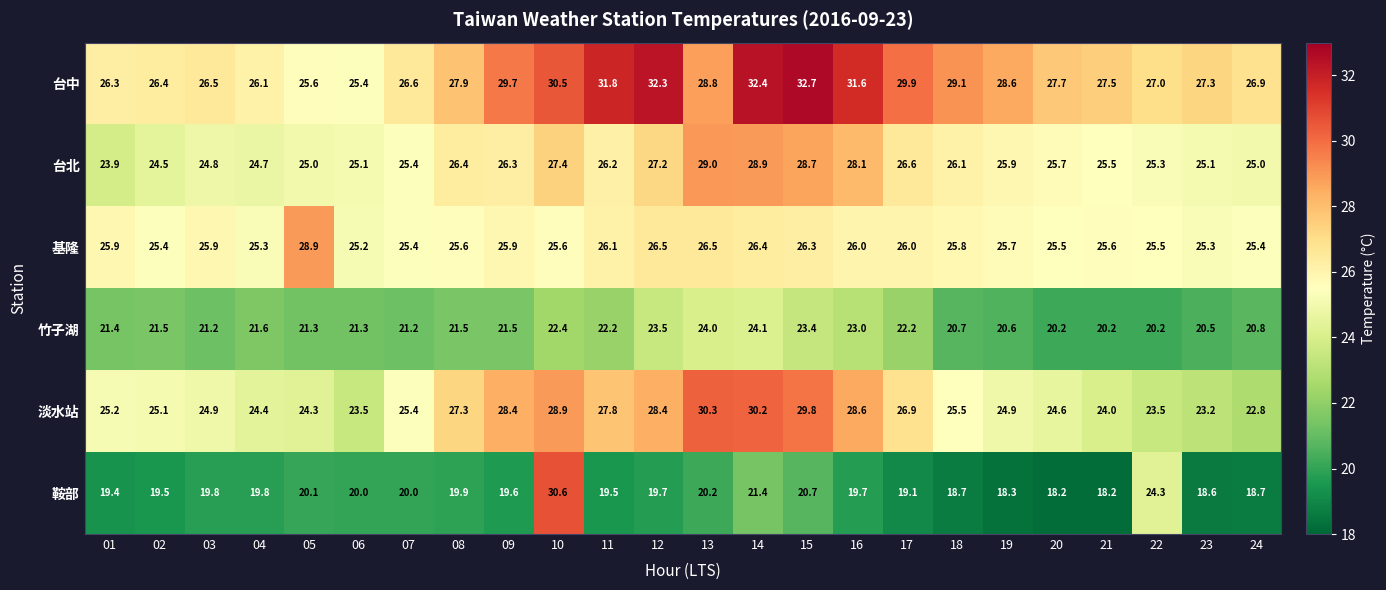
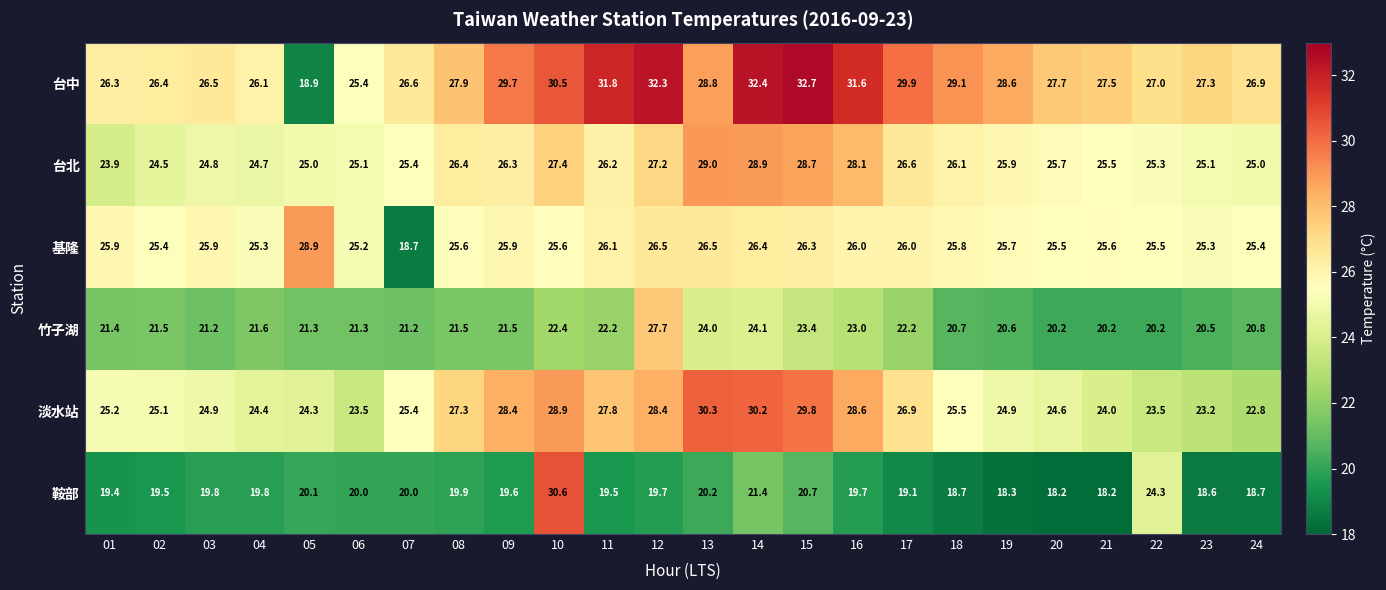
  {
    "台中": {
      "01": 26.3,
      "02": 26.4,
      "03": 26.5,
      "04": 26.1,
-     "05": 25.6,
+     "05": 18.9,
      "06": 25.4,
      "07": 26.6,
      "08": 27.9,
      "09": 29.7,
      "10": 30.5,
      "11": 31.8,
      "12": 32.3,
      "13": 28.8,
      "14": 32.4,
      "15": 32.7,
      "16": 31.6,
      "17": 29.9,
      "18": 29.1,
      "19": 28.6,
      "20": 27.7,
      "21": 27.5,
      "22": 27.0,
      "23": 27.3,
      "24": 26.9
    },
    "台北": {
      "01": 23.9,
      "02": 24.5,
      "03": 24.8,
      "04": 24.7,
      "05": 25.0,
      "06": 25.1,
      "07": 25.4,
      "08": 26.4,
      "09": 26.3,
      "10": 27.4,
      "11": 26.2,
      "12": 27.2,
      "13": 29.0,
      "14": 28.9,
      "15": 28.7,
      "16": 28.1,
      "17": 26.6,
      "18": 26.1,
      "19": 25.9,
      "20": 25.7,
      "21": 25.5,
      "22": 25.3,
      "23": 25.1,
      "24": 25.0
    },
    "基隆": {
      "01": 25.9,
      "02": 25.4,
      "03": 25.9,
      "04": 25.3,
      "05": 28.9,
      "06": 25.2,
-     "07": 25.4,
+     "07": 18.7,
      "08": 25.6,
      "09": 25.9,
      "10": 25.6,
      "11": 26.1,
      "12": 26.5,
      "13": 26.5,
      "14": 26.4,
      "15": 26.3,
      "16": 26.0,
      "17": 26.0,
      "18": 25.8,
      "19": 25.7,
      "20": 25.5,
      "21": 25.6,
      "22": 25.5,
      "23": 25.3,
      "24": 25.4
    },
    "竹子湖": {
      "01": 21.4,
      "02": 21.5,
      "03": 21.2,
      "04": 21.6,
      "05": 21.3,
      "06": 21.3,
      "07": 21.2,
      "08": 21.5,
      "09": 21.5,
      "10": 22.4,
      "11": 22.2,
-     "12": 23.5,
+     "12": 27.7,
      "13": 24.0,
      "14": 24.1,
      "15": 23.4,
      "16": 23.0,
      "17": 22.2,
      "18": 20.7,
      "19": 20.6,
      "20": 20.2,
      "21": 20.2,
      "22": 20.2,
      "23": 20.5,
      "24": 20.8
    },
    "淡水站": {
      "01": 25.2,
      "02": 25.1,
      "03": 24.9,
      "04": 24.4,
      "05": 24.3,
      "06": 23.5,
      "07": 25.4,
      "08": 27.3,
      "09": 28.4,
      "10": 28.9,
      "11": 27.8,
      "12": 28.4,
      "13": 30.3,
      "14": 30.2,
      "15": 29.8,
      "16": 28.6,
      "17": 26.9,
      "18": 25.5,
      "19": 24.9,
      "20": 24.6,
      "21": 24.0,
      "22": 23.5,
      "23": 23.2,
      "24": 22.8
    },
    "鞍部": {
      "01": 19.4,
      "02": 19.5,
      "03": 19.8,
      "04": 19.8,
      "05": 20.1,
      "06": 20.0,
      "07": 20.0,
      "08": 19.9,
      "09": 19.6,
      "10": 30.6,
      "11": 19.5,
      "12": 19.7,
      "13": 20.2,
      "14": 21.4,
      "15": 20.7,
      "16": 19.7,
      "17": 19.1,
      "18": 18.7,
      "19": 18.3,
      "20": 18.2,
      "21": 18.2,
      "22": 24.3,
      "23": 18.6,
      "24": 18.7
    }
  }
